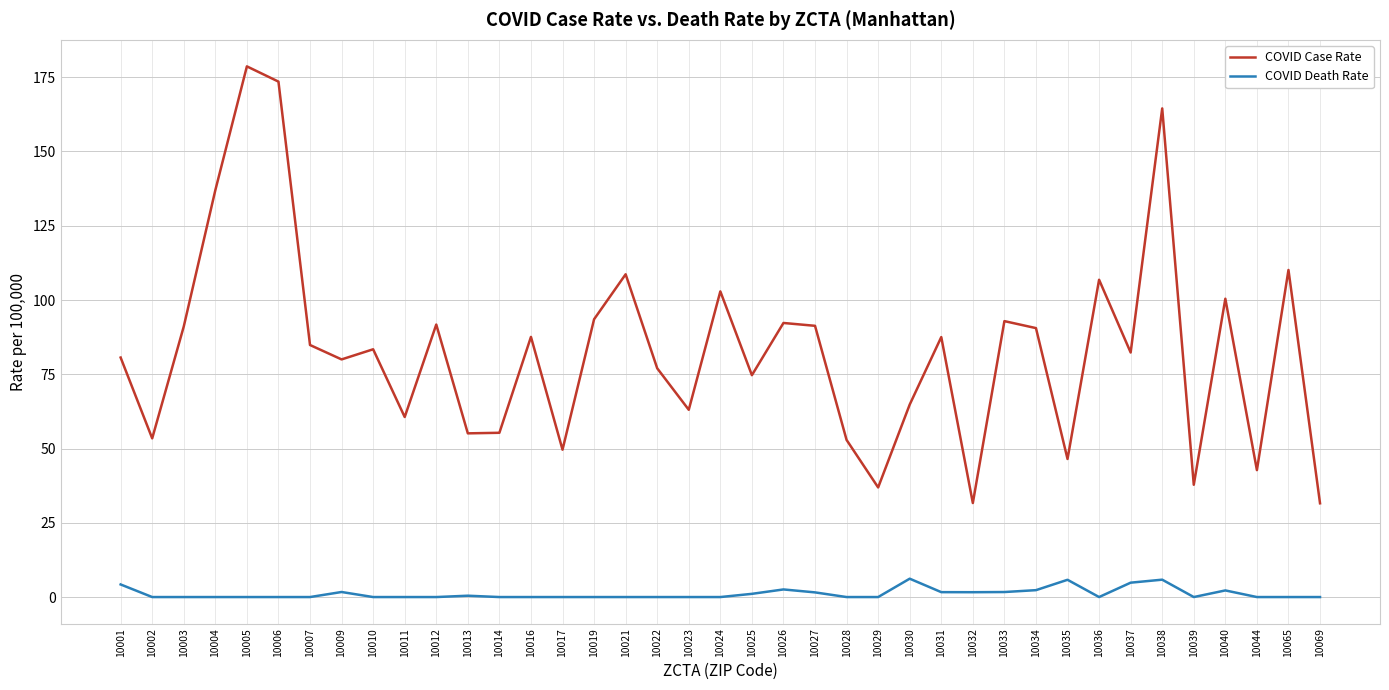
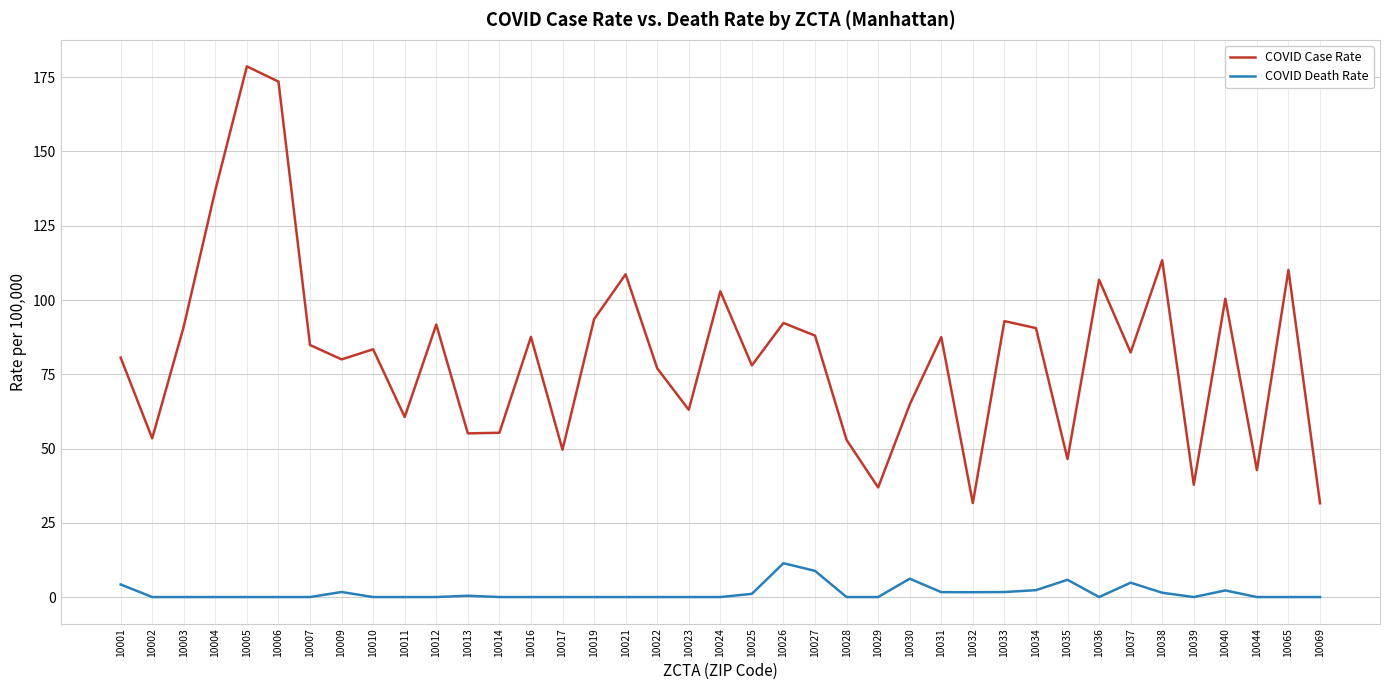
  {
    "COVID Case Rate": {
      "10001": 81,
      "10002": 53,
      "10003": 91,
      "10004": 137,
      "10005": 179,
      "10006": 174,
      "10007": 85,
      "10009": 80,
      "10010": 83,
      "10011": 61,
      "10012": 92,
      "10013": 55,
      "10014": 55,
      "10016": 88,
      "10017": 50,
      "10019": 94,
      "10021": 109,
      "10022": 77,
      "10023": 63,
      "10024": 103,
-     "10025": 75,
+     "10025": 78,
      "10026": 92,
-     "10027": 91,
+     "10027": 88,
      "10028": 53,
      "10029": 37,
      "10030": 65,
      "10031": 88,
      "10032": 32,
      "10033": 93,
      "10034": 91,
      "10035": 46,
      "10036": 107,
      "10037": 82,
-     "10038": 165,
+     "10038": 113,
      "10039": 38,
      "10040": 100,
      "10044": 43,
      "10065": 110,
      "10069": 32
    },
    "COVID Death Rate": {
      "10001": 4,
      "10002": 0,
      "10003": 0,
      "10004": 0,
      "10005": 0,
      "10006": 0,
      "10007": 0,
      "10009": 2,
      "10010": 0,
      "10011": 0,
      "10012": 0,
      "10013": 0,
      "10014": 0,
      "10016": 0,
      "10017": 0,
      "10019": 0,
      "10021": 0,
      "10022": 0,
      "10023": 0,
      "10024": 0,
      "10025": 1,
-     "10026": 3,
-     "10027": 2,
+     "10026": 11,
+     "10027": 9,
      "10028": 0,
      "10029": 0,
      "10030": 6,
      "10031": 2,
      "10032": 2,
      "10033": 2,
      "10034": 2,
      "10035": 6,
      "10036": 0,
      "10037": 5,
-     "10038": 6,
+     "10038": 1,
      "10039": 0,
      "10040": 2,
      "10044": 0,
      "10065": 0,
      "10069": 0
    }
  }
